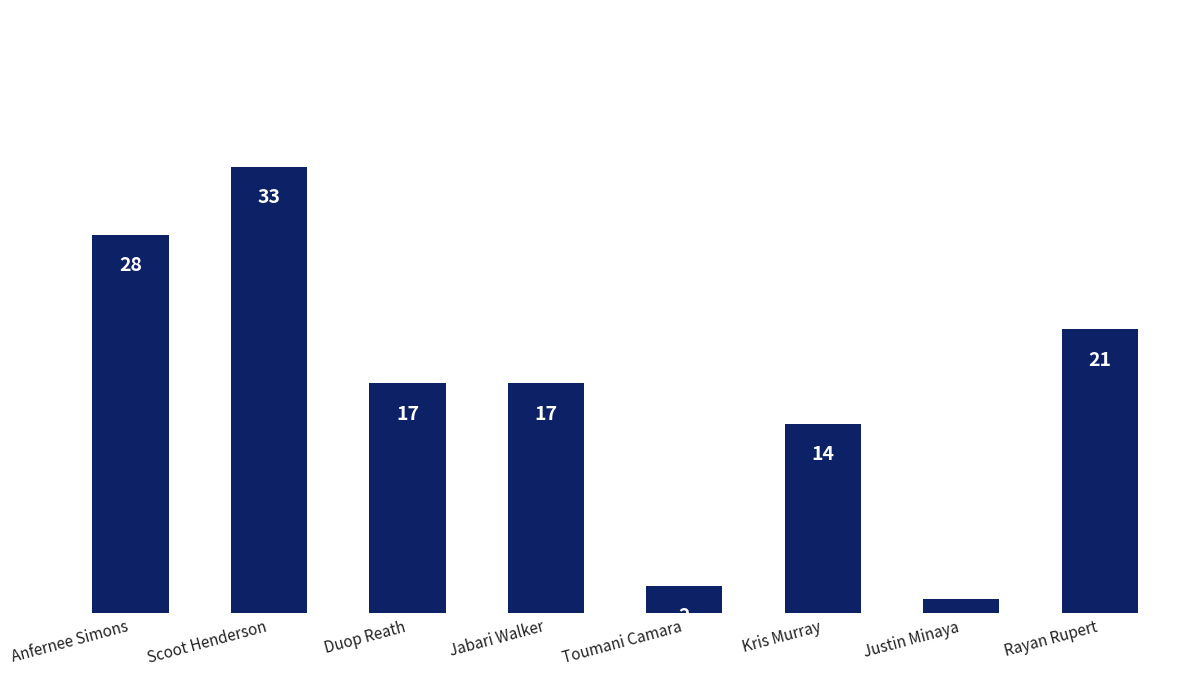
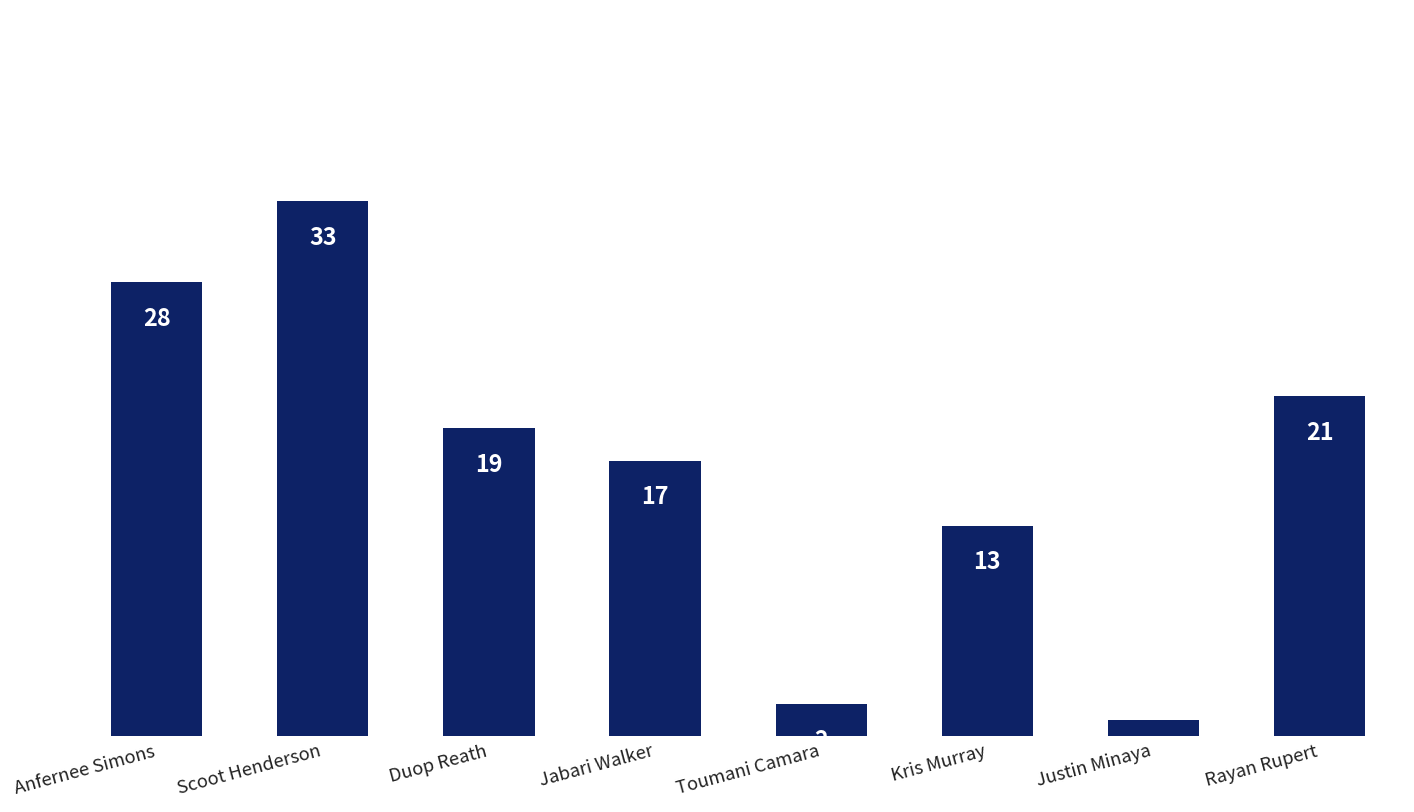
  {
    "Anfernee Simons": 28,
    "Scoot Henderson": 33,
-   "Duop Reath": 17,
+   "Duop Reath": 19,
    "Jabari Walker": 17,
-   "Kris Murray": 14,
+   "Kris Murray": 13,
    "Rayan Rupert": 21
  }
